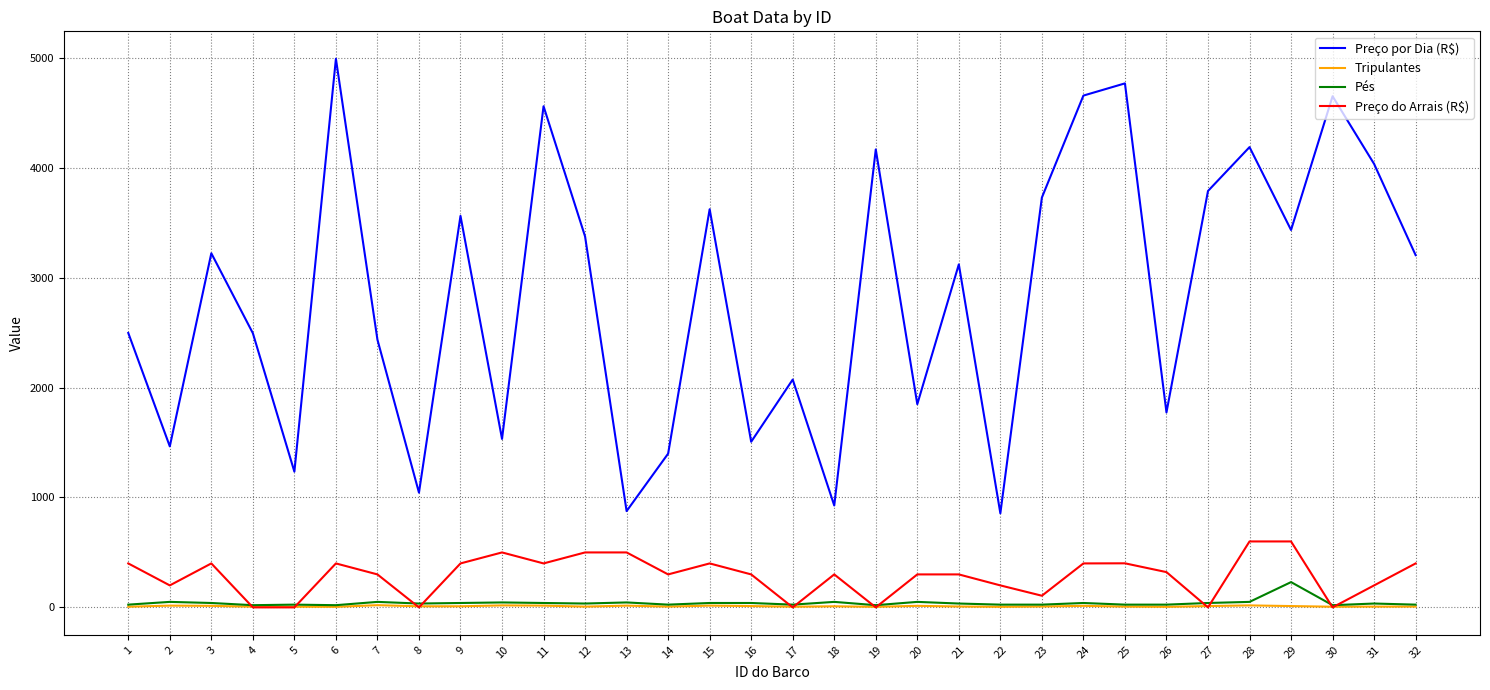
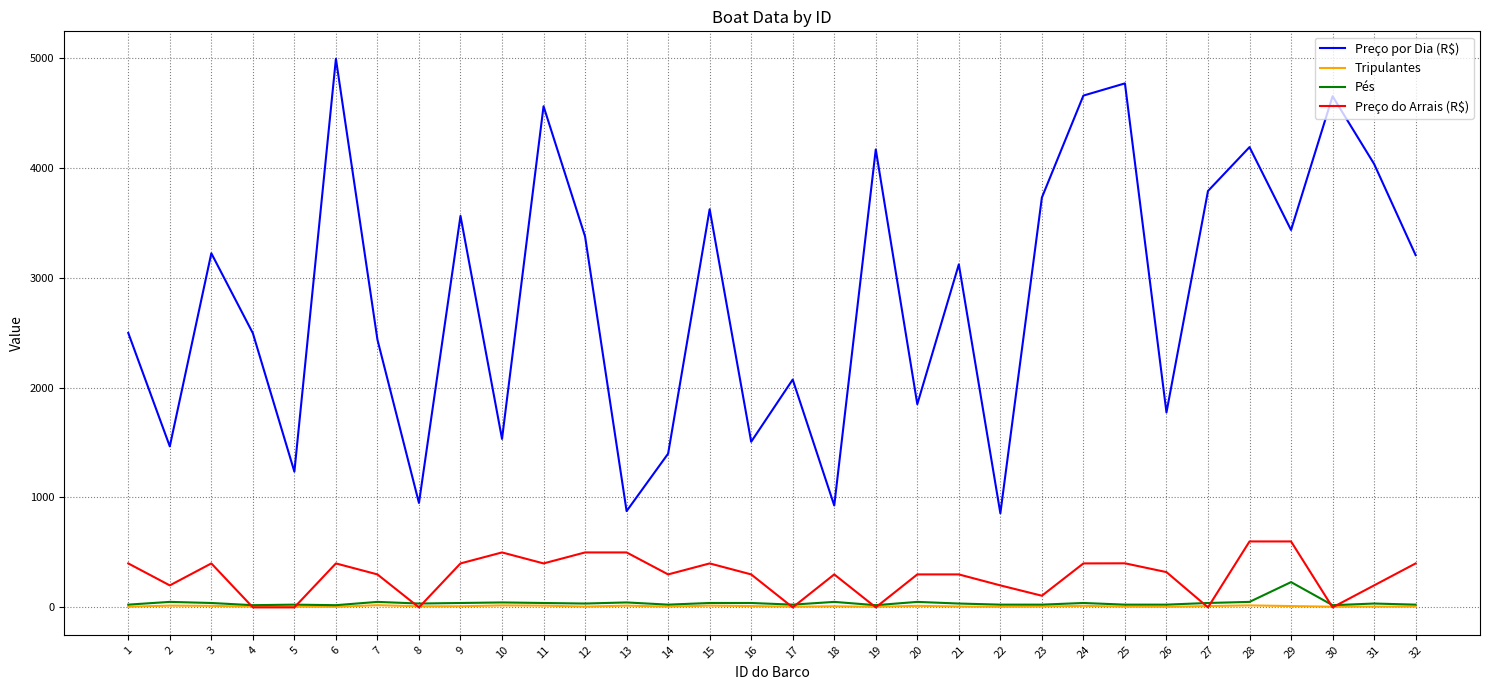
  {
    "Preço por Dia (R$)": {
      "1": 2500,
      "2": 1470,
      "3": 3220,
      "4": 2500,
      "5": 1240,
      "6": 4990,
      "7": 2440,
-     "8": 1040,
+     "8": 950,
      "9": 3560,
      "10": 1530,
      "11": 4560,
      "12": 3380,
      "13": 880,
      "14": 1400,
      "15": 3620,
      "16": 1510,
      "17": 2070,
      "18": 930,
      "19": 4170,
      "20": 1850,
      "21": 3120,
      "22": 860,
      "23": 3730,
      "24": 4660,
      "25": 4770,
      "26": 1770,
      "27": 3790,
      "28": 4190,
      "29": 3430,
      "31": 4040,
      "32": 3210
    },
    "Tripulantes": {
      "2": 20,
      "3": 10,
      "7": 20,
      "9": 10,
      "10": 20,
      "11": 20,
      "12": 10,
      "13": 20,
      "15": 20,
      "16": 10,
      "18": 10,
      "20": 10,
      "21": 10,
      "24": 10,
      "28": 20,
      "29": 10,
      "31": 10
    },
    "Pés": {
      "2": 50,
      "3": 40,
      "7": 50,
      "8": 40,
      "9": 40,
      "10": 50,
      "11": 40,
      "12": 40,
      "13": 50,
      "15": 40,
      "16": 40,
      "18": 50,
      "20": 50,
      "21": 40,
      "24": 40,
      "27": 40,
      "28": 50,
      "29": 230,
      "31": 40
    },
    "Preço do Arrais (R$)": {
      "1": 400,
      "2": 200,
      "3": 400,
      "6": 400,
      "7": 300,
      "9": 400,
      "10": 500,
      "11": 400,
      "12": 500,
      "13": 500,
      "14": 300,
      "15": 400,
      "16": 300,
      "18": 300,
      "20": 300,
      "21": 300,
      "22": 200,
      "23": 110,
      "24": 400,
      "25": 400,
      "26": 320,
      "28": 600,
      "29": 600,
      "31": 200,
      "32": 400
    }
  }
